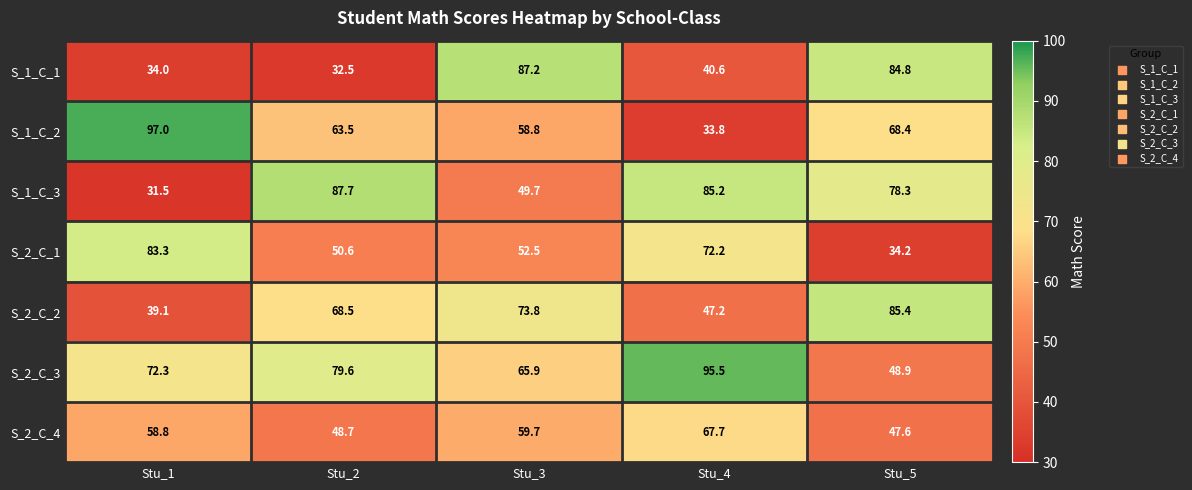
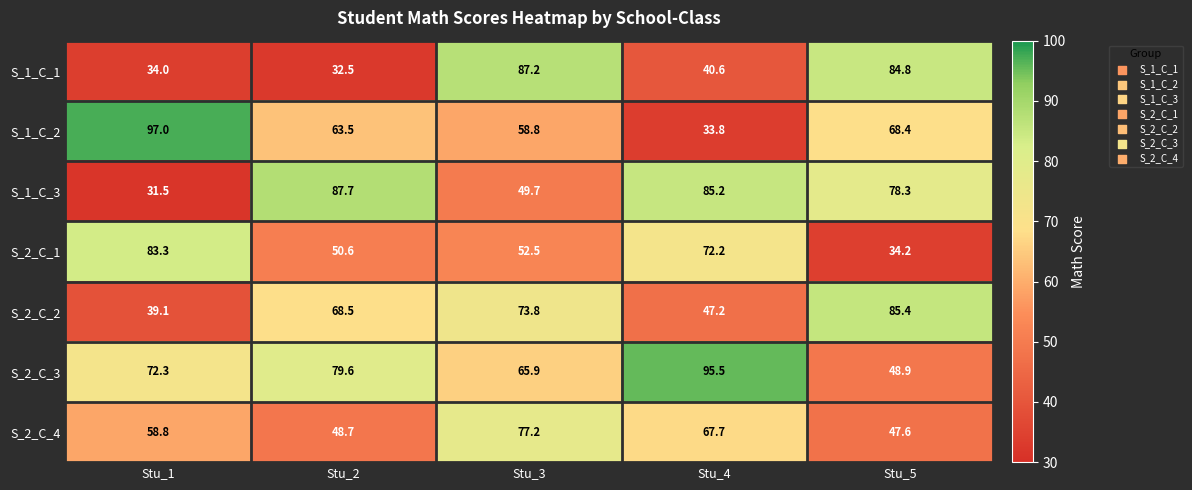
  {
    "S_1_C_1": {
      "Stu_1": 34.0,
      "Stu_2": 32.5,
      "Stu_3": 87.2,
      "Stu_4": 40.6,
      "Stu_5": 84.8
    },
    "S_1_C_2": {
      "Stu_1": 97.0,
      "Stu_2": 63.5,
      "Stu_3": 58.8,
      "Stu_4": 33.8,
      "Stu_5": 68.4
    },
    "S_1_C_3": {
      "Stu_1": 31.5,
      "Stu_2": 87.7,
      "Stu_3": 49.7,
      "Stu_4": 85.2,
      "Stu_5": 78.3
    },
    "S_2_C_1": {
      "Stu_1": 83.3,
      "Stu_2": 50.6,
      "Stu_3": 52.5,
      "Stu_4": 72.2,
      "Stu_5": 34.2
    },
    "S_2_C_2": {
      "Stu_1": 39.1,
      "Stu_2": 68.5,
      "Stu_3": 73.8,
      "Stu_4": 47.2,
      "Stu_5": 85.4
    },
    "S_2_C_3": {
      "Stu_1": 72.3,
      "Stu_2": 79.6,
      "Stu_3": 65.9,
      "Stu_4": 95.5,
      "Stu_5": 48.9
    },
    "S_2_C_4": {
      "Stu_1": 58.8,
      "Stu_2": 48.7,
-     "Stu_3": 59.7,
+     "Stu_3": 77.2,
      "Stu_4": 67.7,
      "Stu_5": 47.6
    }
  }
